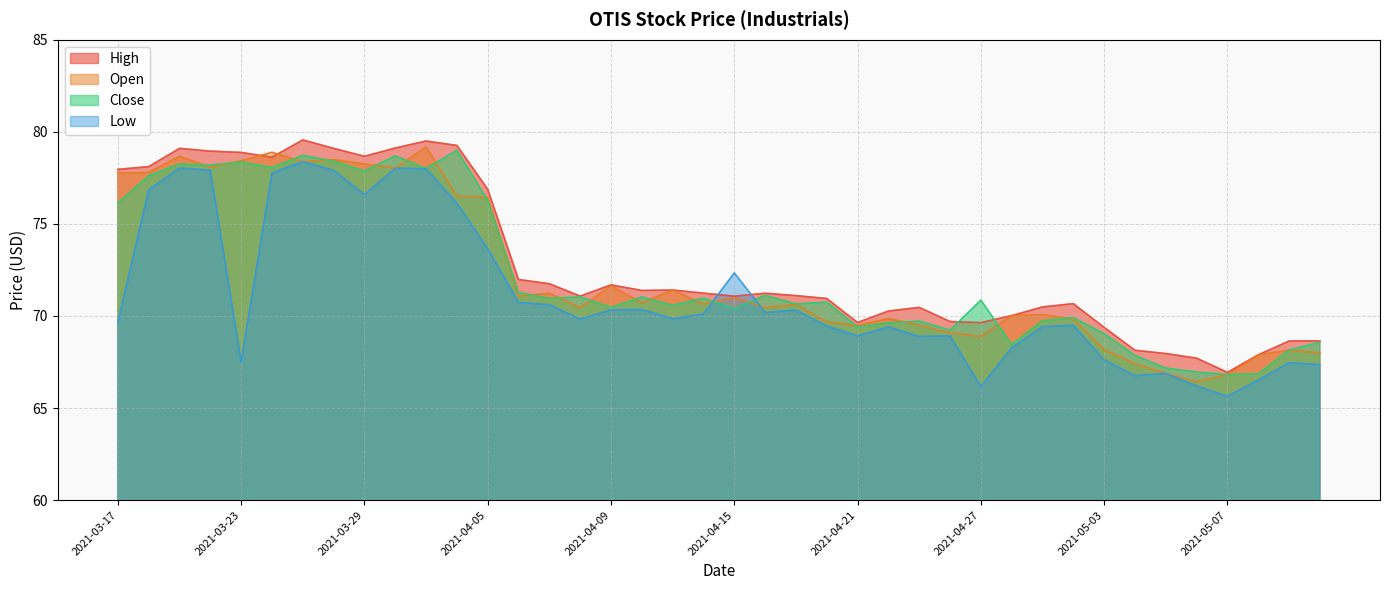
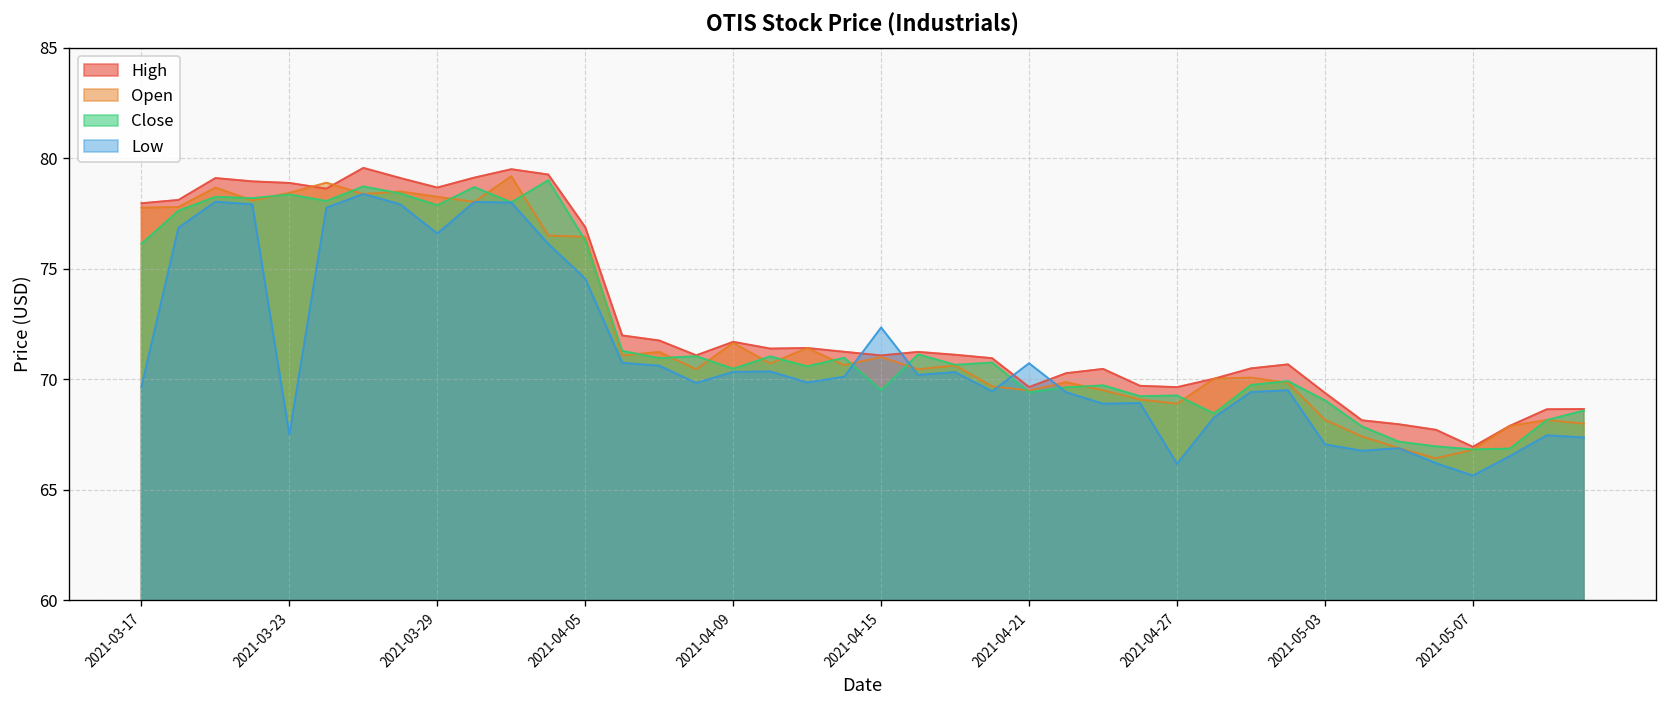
  {
    "Close": {
      "2021-03-17": 76.1,
      "2021-03-29": 77.9,
      "2021-04-05": 76.3,
      "2021-04-09": 70.5,
-     "2021-04-15": 70.4,
-     "2021-04-27": 70.9,
+     "2021-04-15": 69.5,
+     "2021-04-27": 69.3,
      "2021-05-03": 69.0
    },
    "Low": {
      "2021-03-17": 69.7,
      "2021-03-23": 67.5,
      "2021-03-29": 76.6,
-     "2021-04-05": 73.7,
+     "2021-04-05": 74.6,
      "2021-04-09": 70.3,
      "2021-04-15": 72.3,
-     "2021-04-21": 68.9,
+     "2021-04-21": 70.7,
      "2021-04-27": 66.2,
-     "2021-05-03": 67.6,
+     "2021-05-03": 67.1,
      "2021-05-07": 65.6
    }
  }
